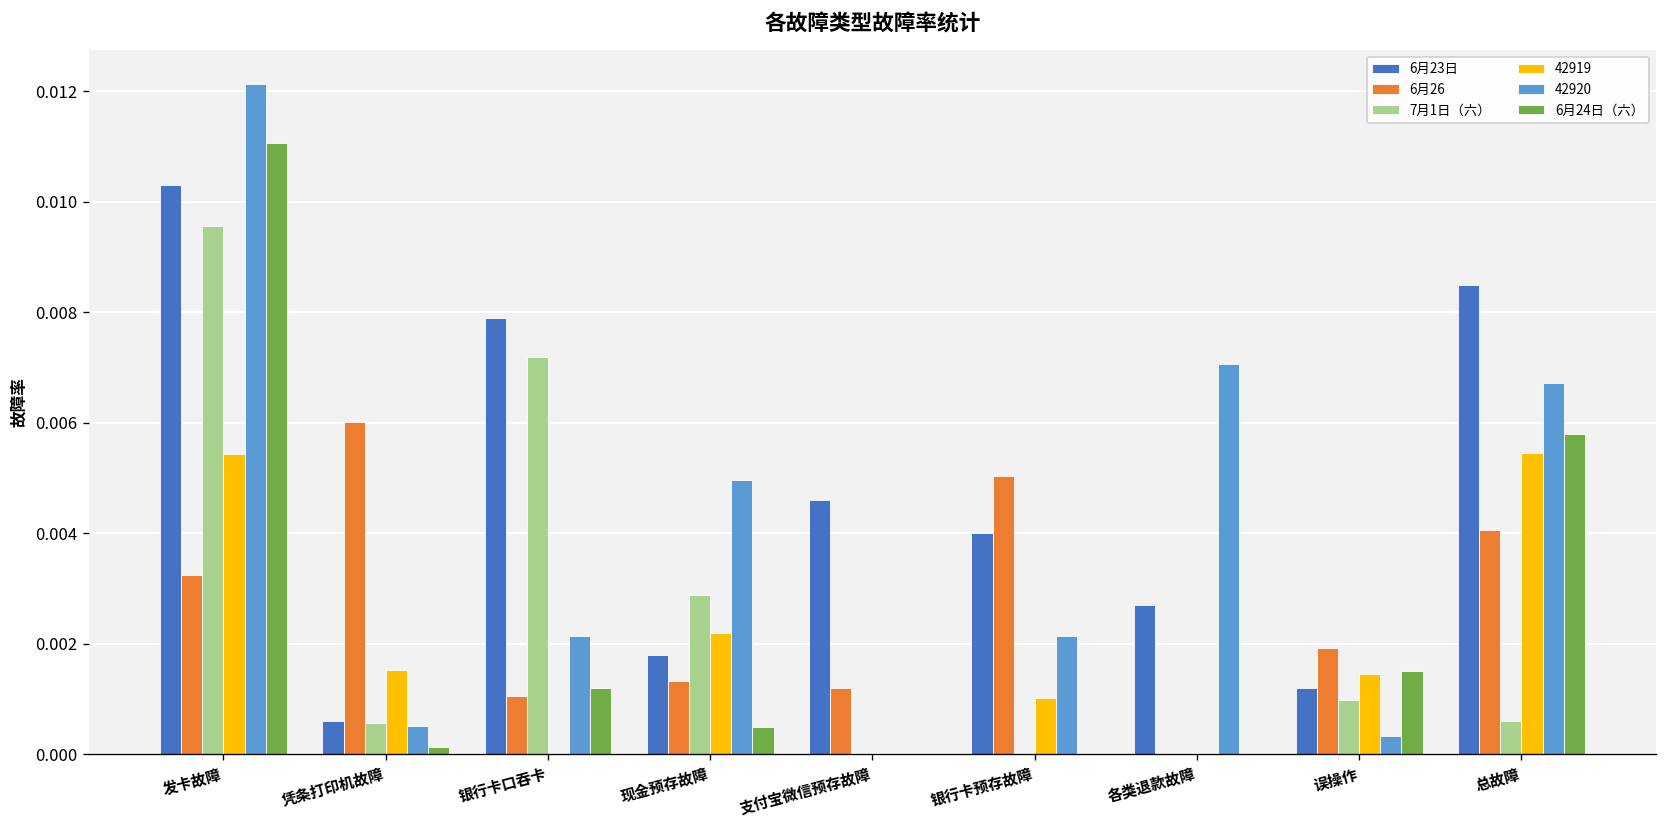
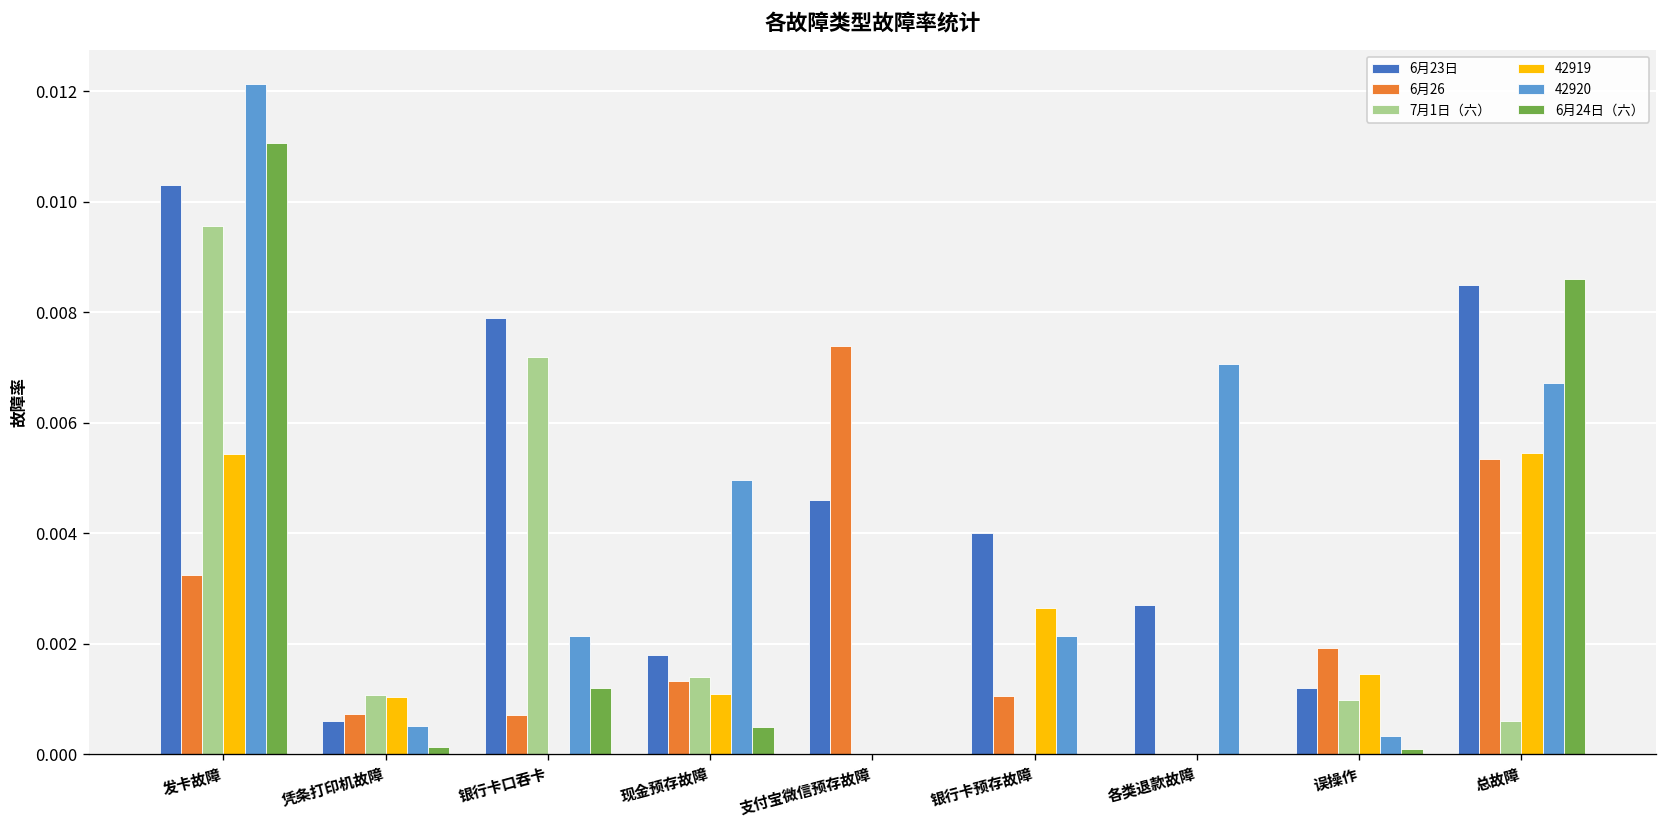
  {
    "6月26": {
      "发卡故障": 0.0032,
-     "凭条打印机故障": 0.0060,
-     "银行卡口吞卡": 0.0010,
+     "凭条打印机故障": 0.0007,
+     "银行卡口吞卡": 0.0007,
      "现金预存故障": 0.0013,
-     "支付宝微信预存故障": 0.0012,
-     "银行卡预存故障": 0.0050,
+     "支付宝微信预存故障": 0.0074,
+     "银行卡预存故障": 0.0010,
      "各类退款故障": 0.0000,
      "误操作": 0.0019,
-     "总故障": 0.0041
+     "总故障": 0.0053
    },
    "7月1日（六）": {
      "发卡故障": 0.0096,
-     "凭条打印机故障": 0.0006,
+     "凭条打印机故障": 0.0011,
      "银行卡口吞卡": 0.0072,
-     "现金预存故障": 0.0029,
+     "现金预存故障": 0.0014,
      "支付宝微信预存故障": 0.0000,
      "银行卡预存故障": 0.0000,
      "各类退款故障": 0.0000,
      "误操作": 0.0010,
      "总故障": 0.0006
    },
    "42919": {
      "发卡故障": 0.0054,
-     "凭条打印机故障": 0.0015,
+     "凭条打印机故障": 0.0010,
      "银行卡口吞卡": 0.0000,
-     "现金预存故障": 0.0022,
+     "现金预存故障": 0.0011,
      "支付宝微信预存故障": 0.0000,
-     "银行卡预存故障": 0.0010,
+     "银行卡预存故障": 0.0027,
      "各类退款故障": 0.0000,
      "误操作": 0.0015,
      "总故障": 0.0054
    },
    "6月24日（六）": {
      "发卡故障": 0.0111,
      "凭条打印机故障": 0.0001,
      "银行卡口吞卡": 0.0012,
      "现金预存故障": 0.0005,
      "支付宝微信预存故障": 0.0000,
      "银行卡预存故障": 0.0000,
      "各类退款故障": 0.0000,
-     "误操作": 0.0015,
-     "总故障": 0.0058
+     "误操作": 0.0001,
+     "总故障": 0.0086
    }
  }
